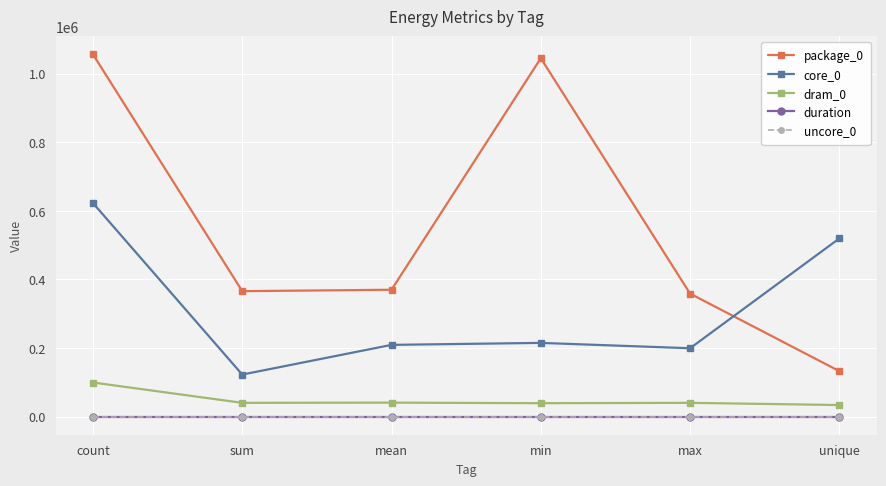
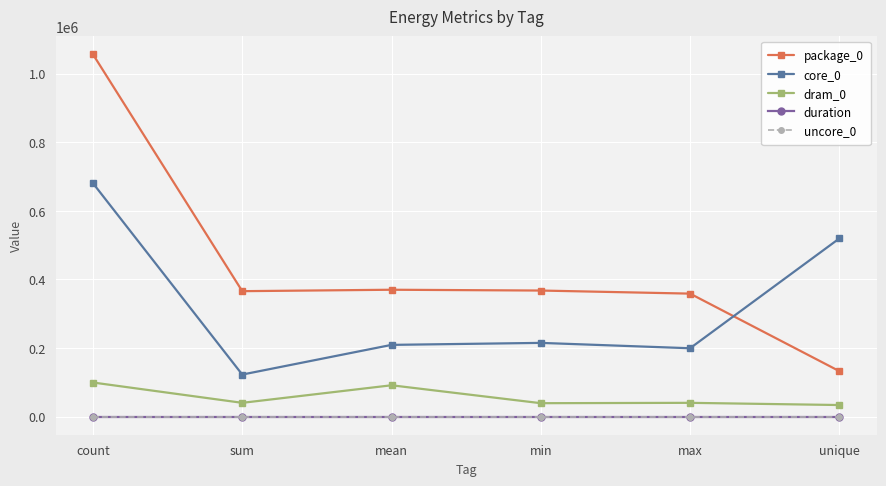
  {
    "package_0": {
      "count": 1060000,
      "sum": 370000,
      "mean": 370000,
-     "min": 1050000,
+     "min": 370000,
      "max": 360000,
      "unique": 130000
    },
    "core_0": {
-     "count": 620000,
+     "count": 680000,
      "sum": 120000,
      "mean": 210000,
      "min": 210000,
      "max": 200000,
      "unique": 520000
    },
    "dram_0": {
      "count": 100000,
      "sum": 40000,
-     "mean": 40000,
+     "mean": 90000,
      "min": 40000,
      "max": 40000,
      "unique": 30000
    },
    "uncore_0": {
      "count": 0,
      "sum": 0,
      "mean": 0,
      "min": 0,
      "max": 0,
      "unique": 0
    }
  }
